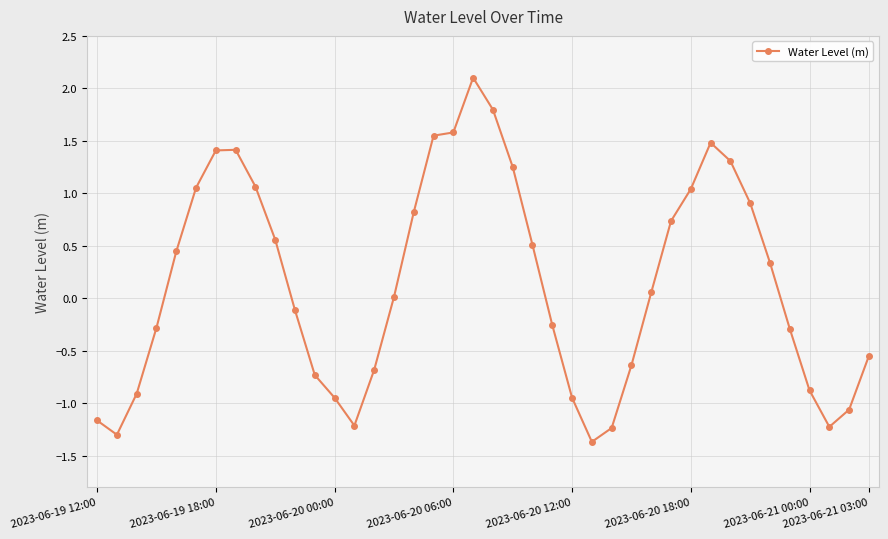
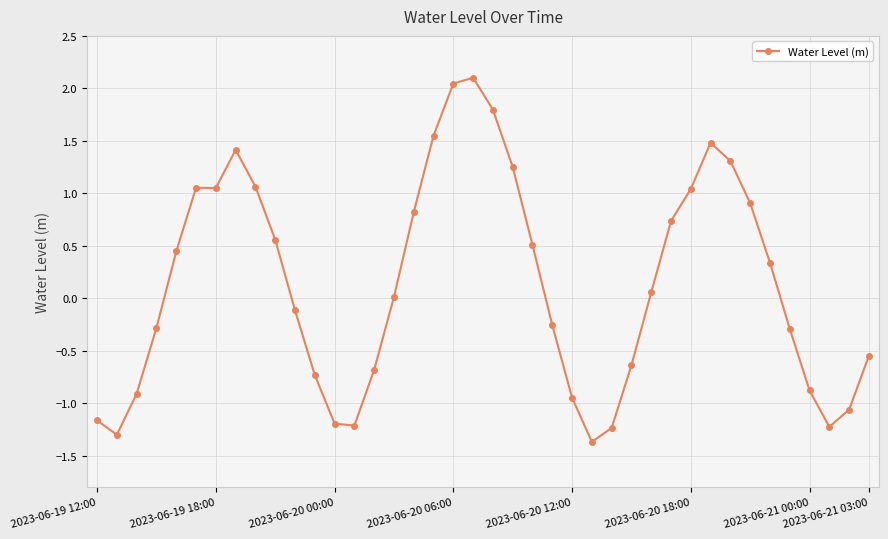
  {
    "2023-06-19 12:00": -1.17,
-   "2023-06-19 18:00": 1.41,
-   "2023-06-20 00:00": -0.95,
-   "2023-06-20 06:00": 1.58,
+   "2023-06-19 18:00": 1.05,
+   "2023-06-20 00:00": -1.20,
+   "2023-06-20 06:00": 2.05,
    "2023-06-20 12:00": -0.95,
    "2023-06-20 18:00": 1.04,
    "2023-06-21 00:00": -0.88,
    "2023-06-21 03:00": -0.55
  }
